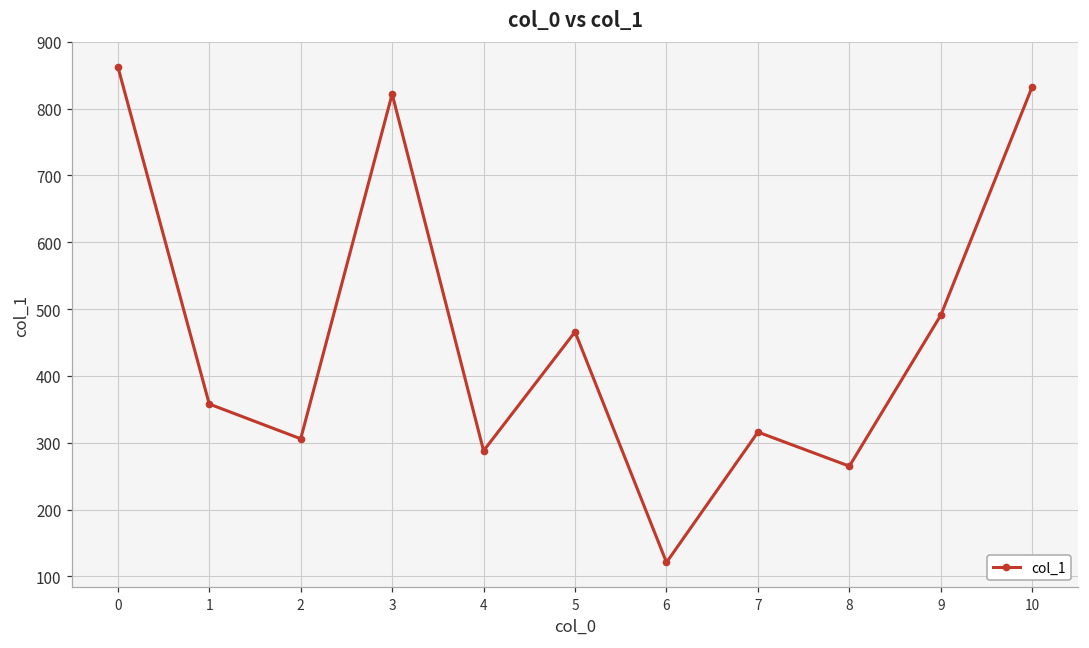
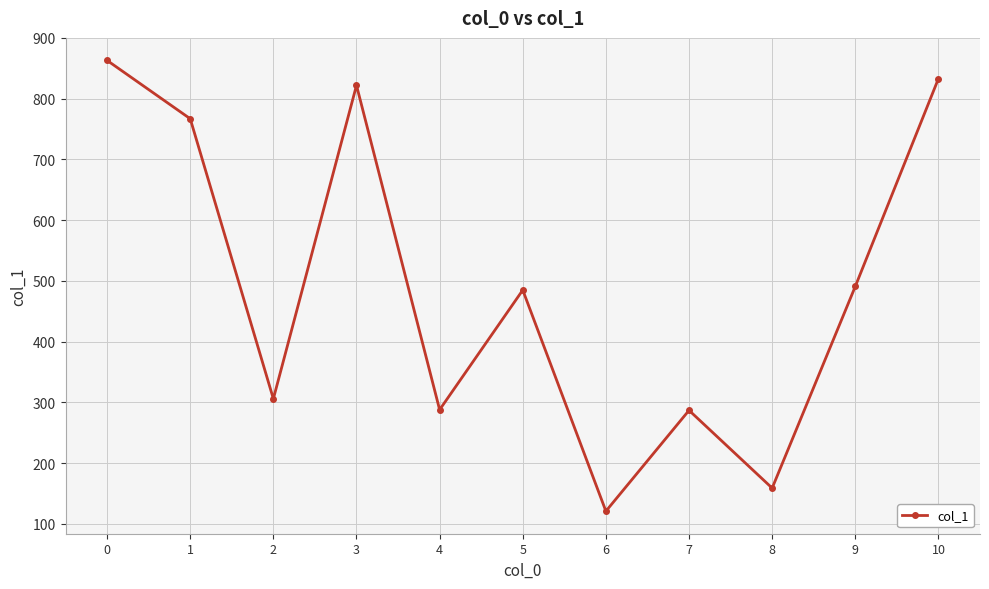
  {
    "0": 860,
-   "1": 360,
+   "1": 770,
    "2": 310,
    "3": 820,
    "4": 290,
-   "5": 470,
+   "5": 490,
    "6": 120,
-   "7": 320,
-   "8": 270,
+   "7": 290,
+   "8": 160,
    "9": 490,
    "10": 830
  }
